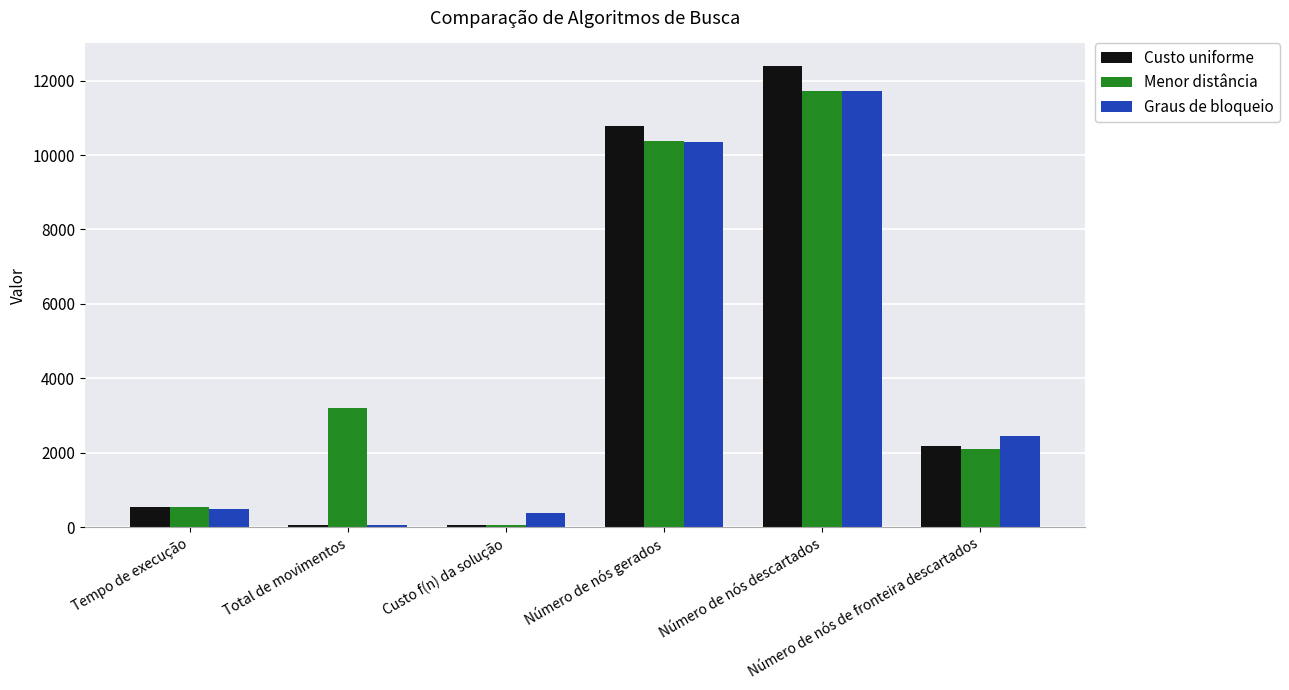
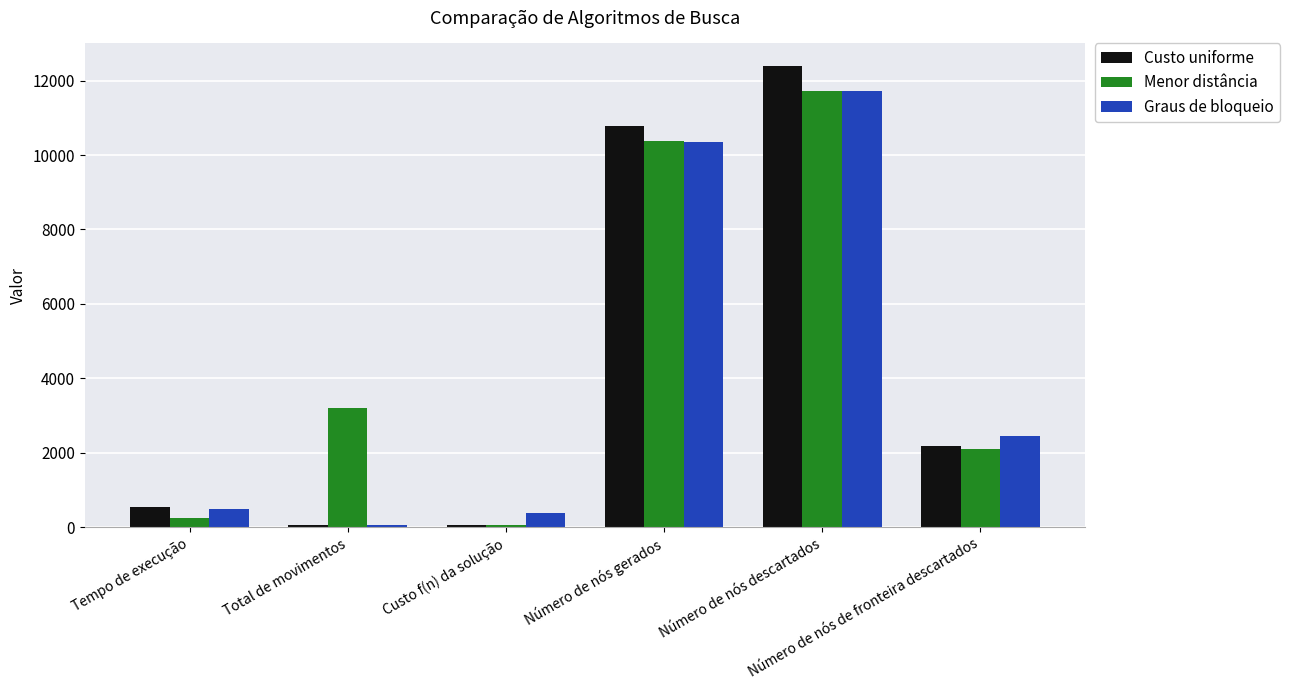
  {
    "Custo uniforme": {
      "Tempo de execução": 600,
      "Número de nós gerados": 10800,
      "Número de nós descartados": 12400,
      "Número de nós de fronteira descartados": 2200
    },
    "Menor distância": {
-     "Tempo de execução": 500,
+     "Tempo de execução": 300,
      "Total de movimentos": 3200,
      "Número de nós gerados": 10400,
      "Número de nós descartados": 11700,
      "Número de nós de fronteira descartados": 2100
    },
    "Graus de bloqueio": {
      "Tempo de execução": 500,
      "Custo f(n) da solução": 400,
      "Número de nós gerados": 10400,
      "Número de nós descartados": 11700,
      "Número de nós de fronteira descartados": 2400
    }
  }
